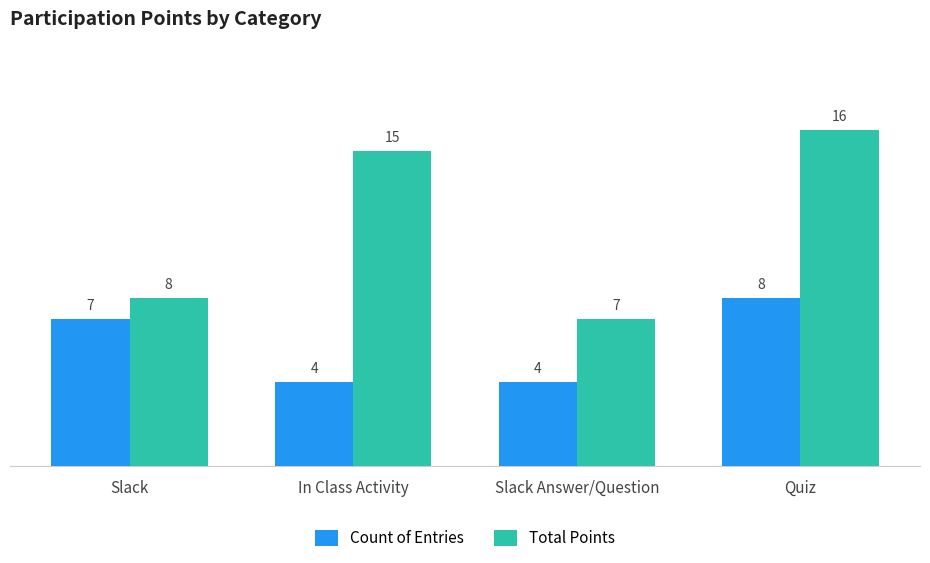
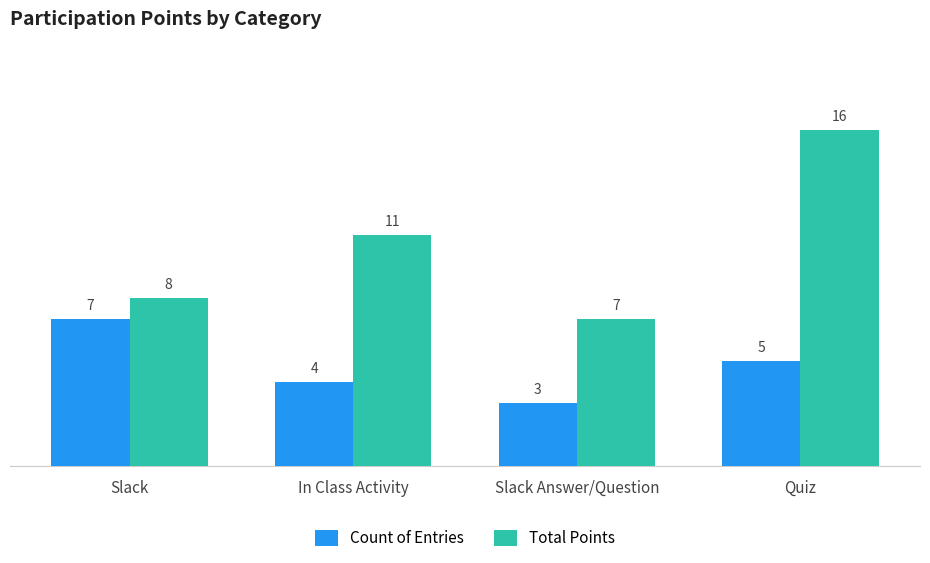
  {
    "Count of Entries": {
      "Slack": 7,
      "In Class Activity": 4,
-     "Slack Answer/Question": 4,
-     "Quiz": 8
+     "Slack Answer/Question": 3,
+     "Quiz": 5
    },
    "Total Points": {
      "Slack": 8,
-     "In Class Activity": 15,
+     "In Class Activity": 11,
      "Slack Answer/Question": 7,
      "Quiz": 16
    }
  }
